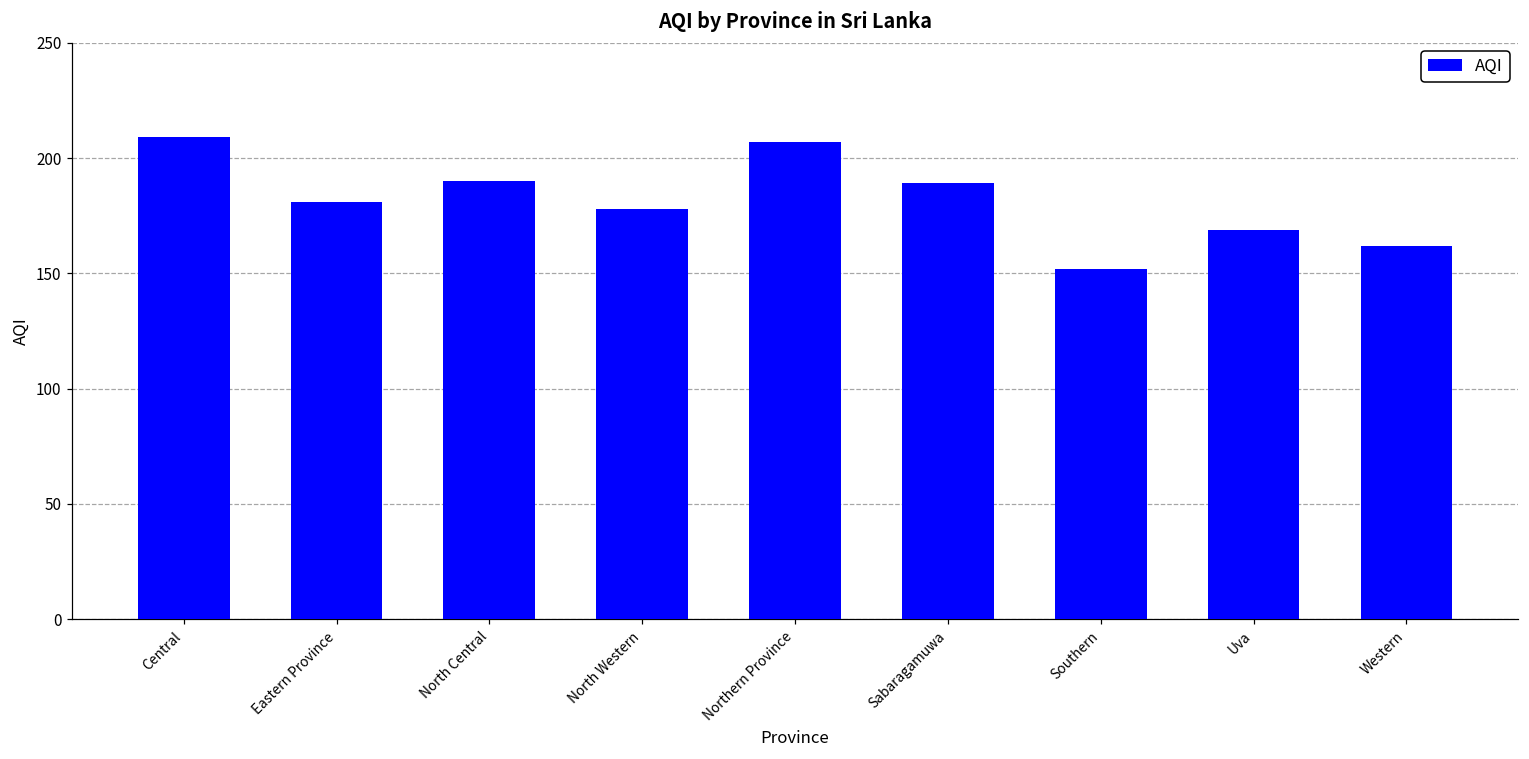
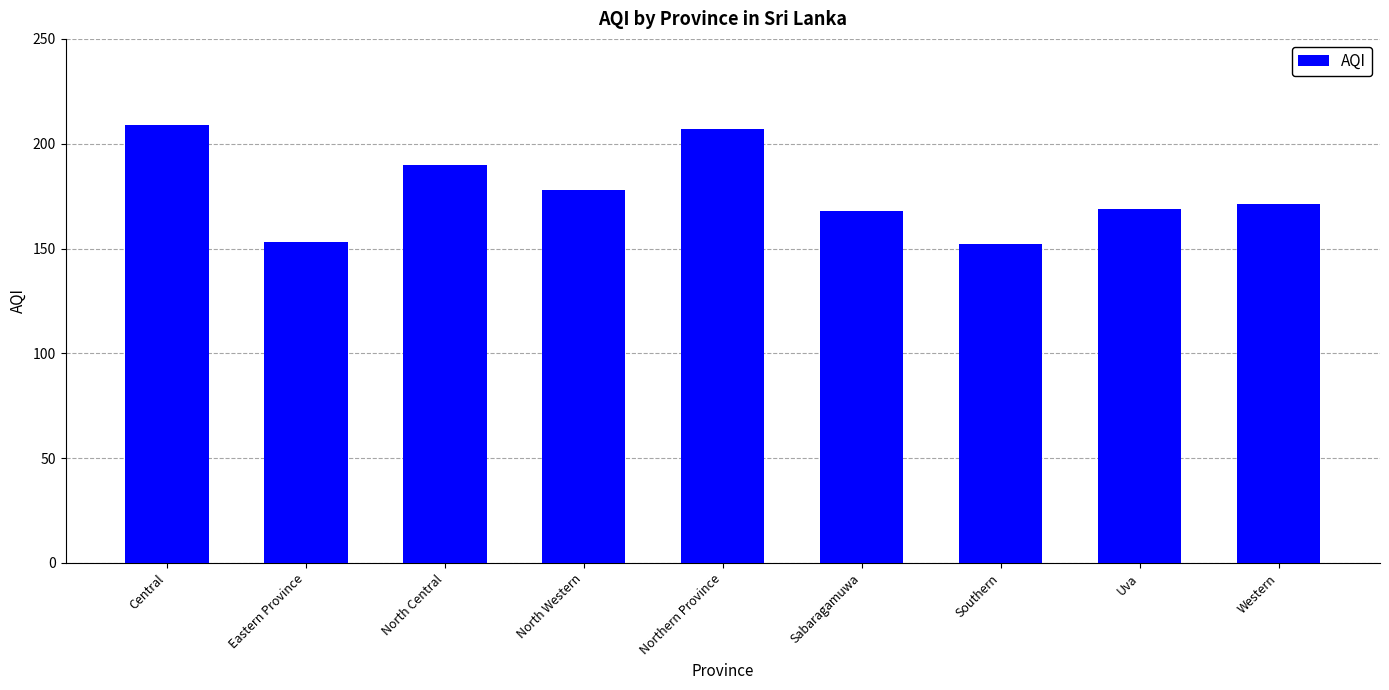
  {
    "Central": 209,
-   "Eastern Province": 181,
+   "Eastern Province": 153,
    "North Central": 190,
    "North Western": 178,
    "Northern Province": 207,
-   "Sabaragamuwa": 189,
+   "Sabaragamuwa": 168,
    "Southern": 152,
    "Uva": 169,
-   "Western": 162
+   "Western": 171
  }
